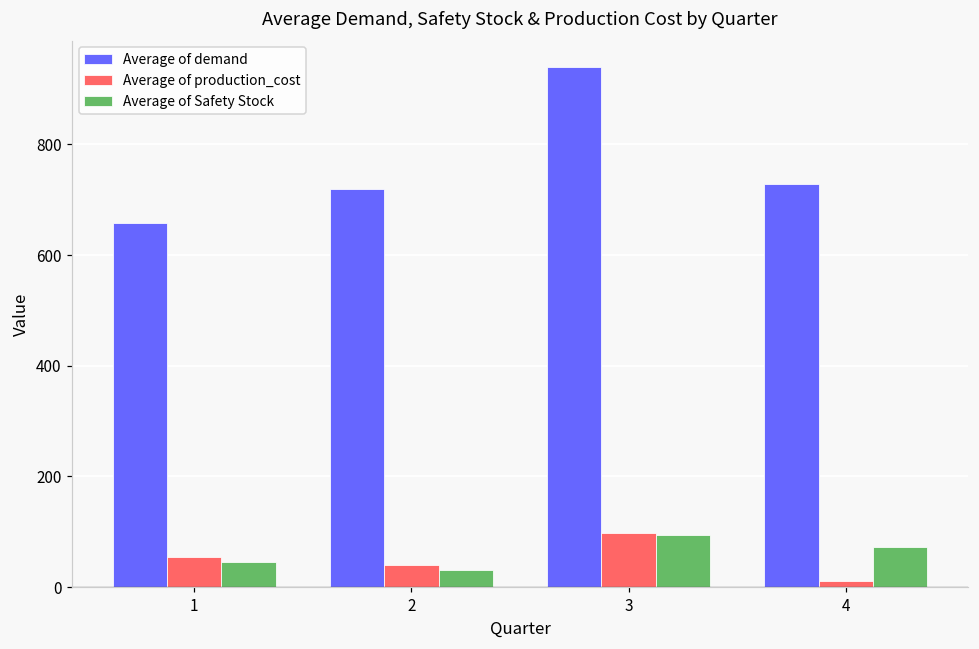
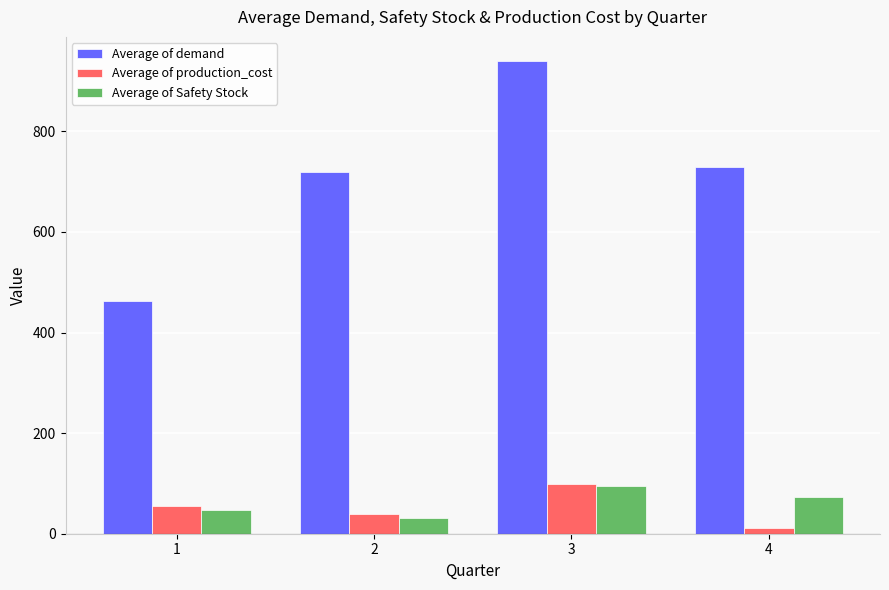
  {
    "Average of demand": {
-     "1": 660,
+     "1": 460,
      "2": 720,
      "3": 940,
      "4": 730
    },
    "Average of production_cost": {
      "1": 50,
      "2": 40,
      "3": 100,
      "4": 10
    },
    "Average of Safety Stock": {
      "1": 50,
      "2": 30,
      "3": 90,
      "4": 70
    }
  }
